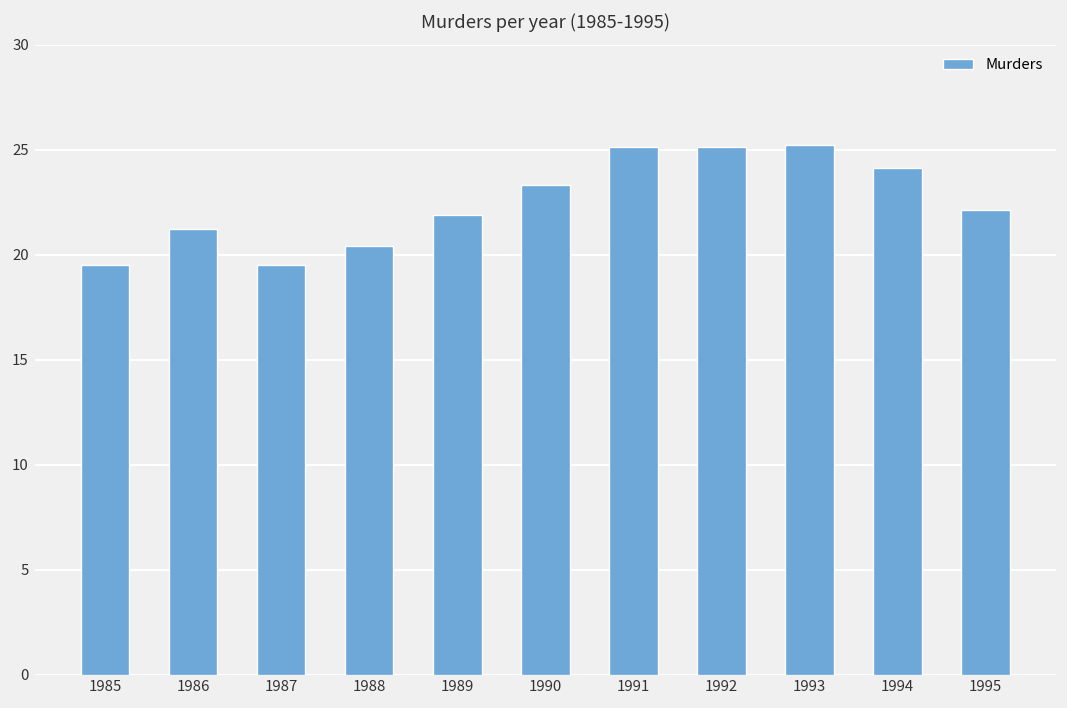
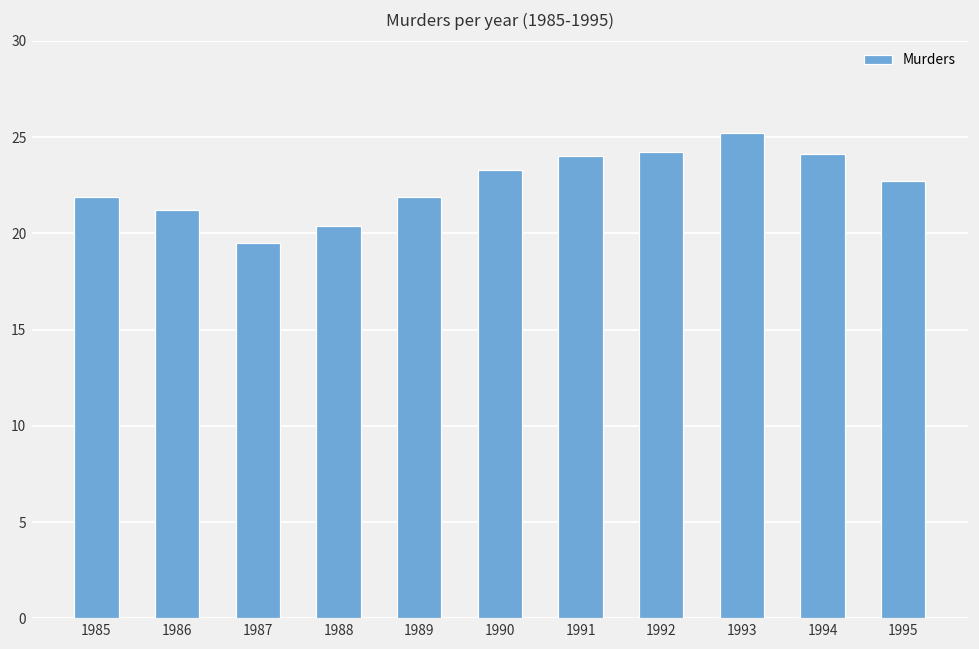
  {
-   "1985": 19.5,
+   "1985": 21.9,
    "1986": 21.2,
    "1987": 19.5,
    "1988": 20.4,
    "1989": 21.9,
    "1990": 23.3,
-   "1991": 25.1,
-   "1992": 25.1,
+   "1991": 24.0,
+   "1992": 24.2,
    "1993": 25.2,
    "1994": 24.1,
-   "1995": 22.1
+   "1995": 22.7
  }
